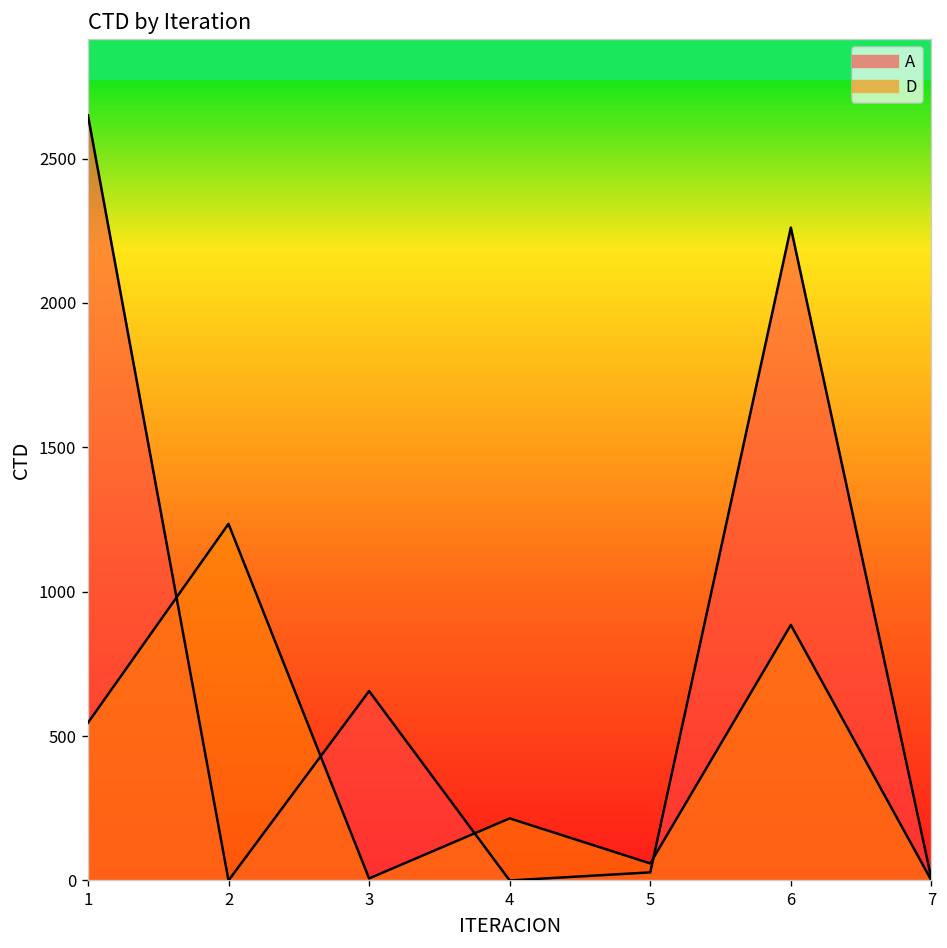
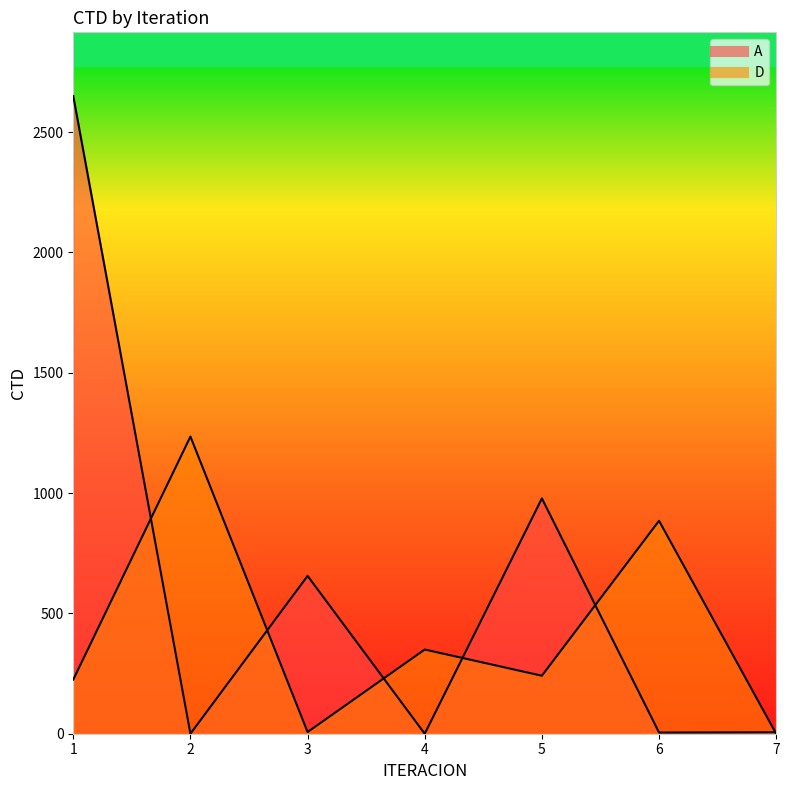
  {
    "A": {
      "1": 2650,
      "2": 0,
      "3": 660,
      "4": 0,
-     "5": 30,
-     "6": 2260
+     "5": 980,
+     "6": 10
    },
    "D": {
-     "1": 550,
+     "1": 230,
      "2": 1240,
      "3": 10,
-     "4": 220,
-     "5": 60,
+     "4": 350,
+     "5": 240,
      "6": 890
    }
  }
